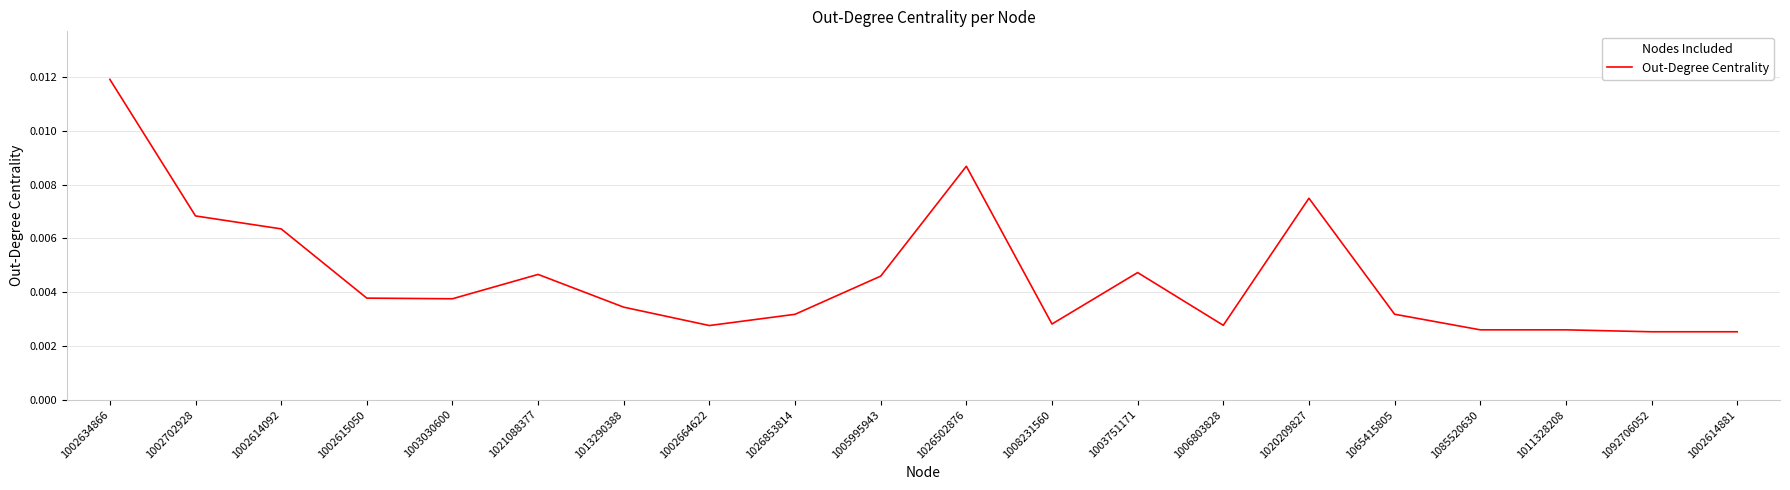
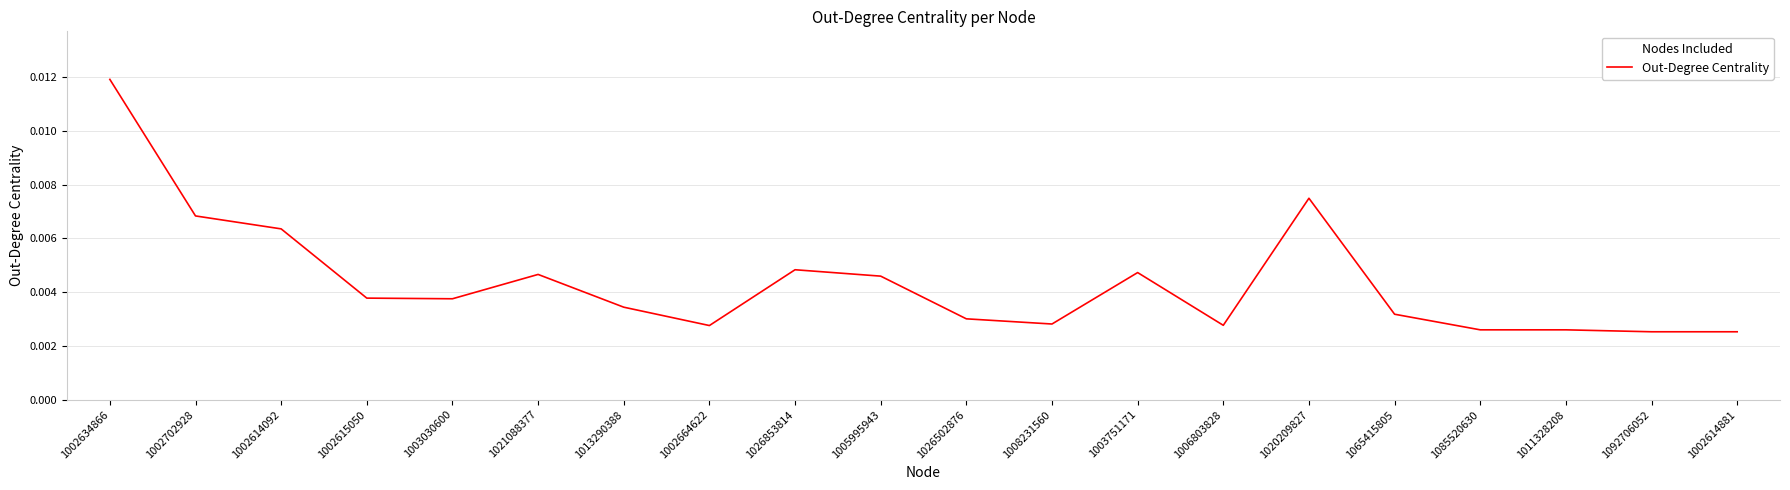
  {
    "1002634866": 0.0119,
    "1002702928": 0.0068,
    "1002614092": 0.0064,
    "1002615050": 0.0038,
    "1003030600": 0.0038,
    "1021088377": 0.0047,
    "1013290388": 0.0034,
    "1002664622": 0.0028,
-   "1026853814": 0.0032,
+   "1026853814": 0.0048,
    "1005995943": 0.0046,
-   "1026502876": 0.0087,
+   "1026502876": 0.0030,
    "1008231560": 0.0028,
    "1003751171": 0.0047,
    "1006803828": 0.0028,
    "1020209827": 0.0075,
    "1065415805": 0.0032,
    "1085520630": 0.0026,
    "1011328208": 0.0026,
    "1092706052": 0.0025,
    "1002614881": 0.0025
  }
